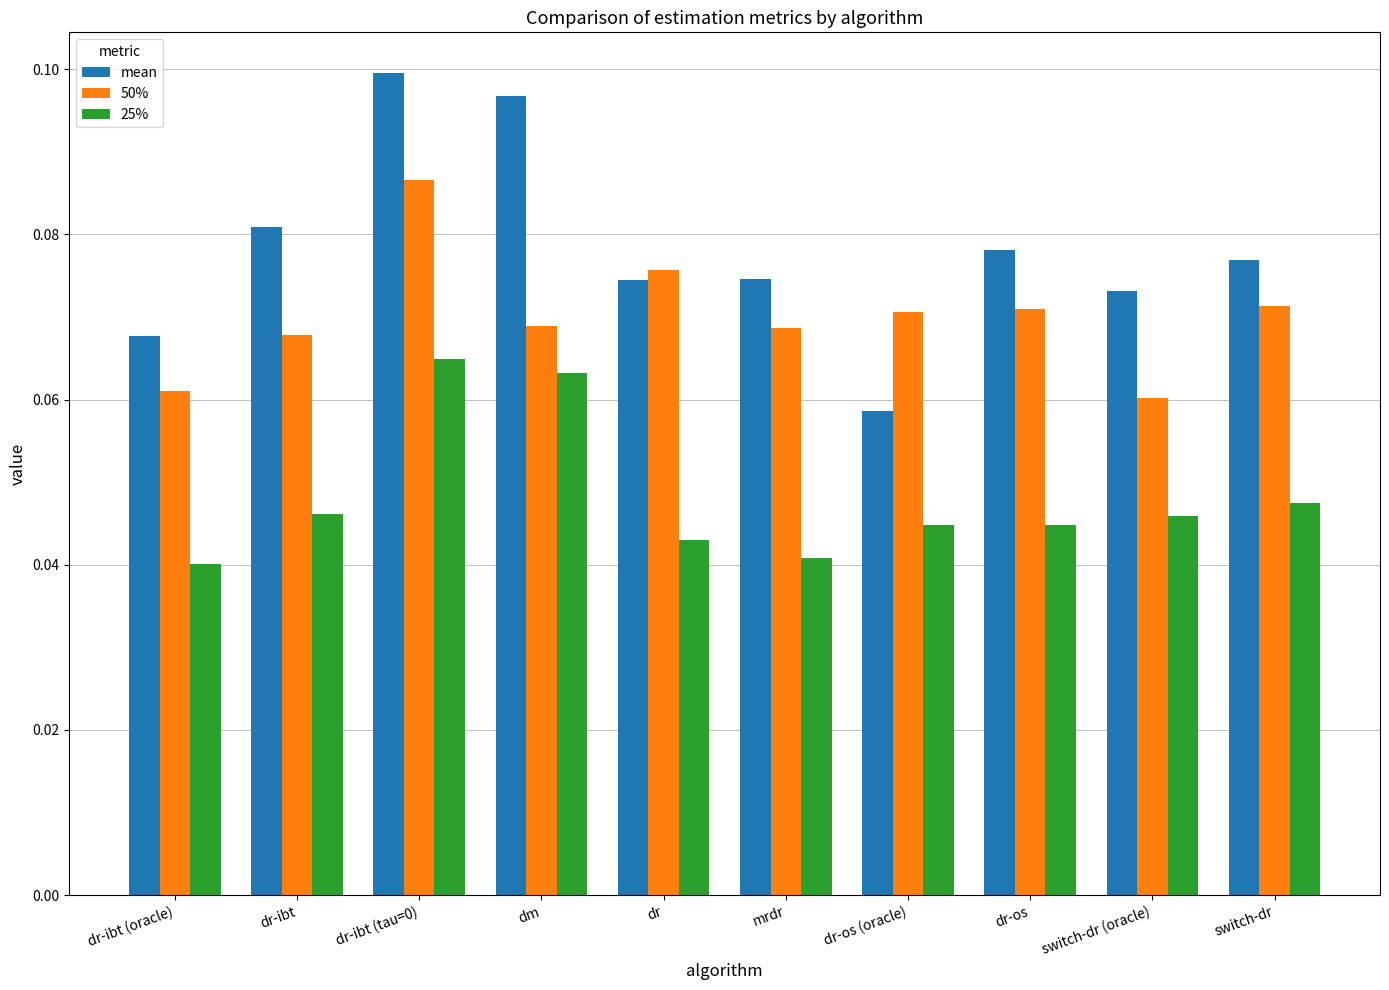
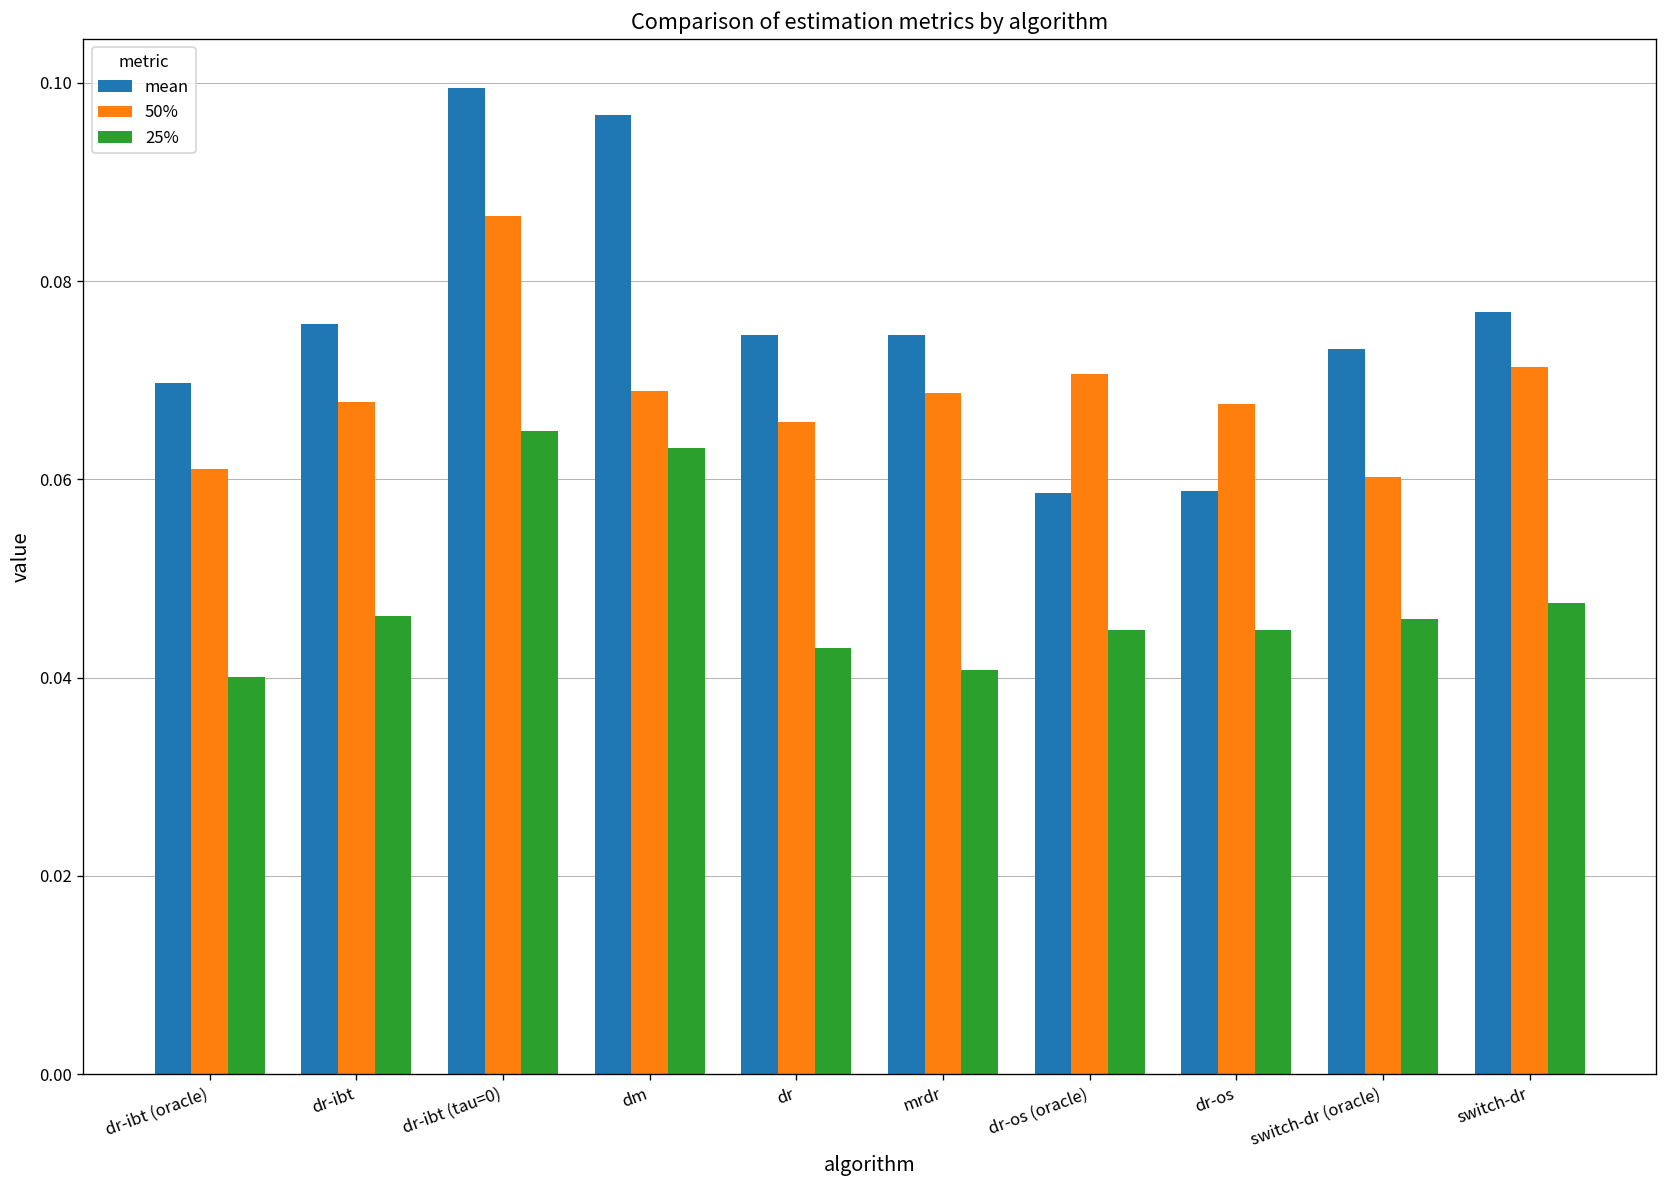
  {
    "mean": {
-     "dr-ibt (oracle)": 0.068,
-     "dr-ibt": 0.081,
+     "dr-ibt (oracle)": 0.070,
+     "dr-ibt": 0.076,
      "dr-ibt (tau=0)": 0.099,
      "dm": 0.097,
      "dr": 0.075,
      "mrdr": 0.075,
      "dr-os (oracle)": 0.059,
-     "dr-os": 0.078,
+     "dr-os": 0.059,
      "switch-dr (oracle)": 0.073,
      "switch-dr": 0.077
    },
    "50%": {
      "dr-ibt (oracle)": 0.061,
      "dr-ibt": 0.068,
      "dr-ibt (tau=0)": 0.087,
      "dm": 0.069,
-     "dr": 0.076,
+     "dr": 0.066,
      "mrdr": 0.069,
      "dr-os (oracle)": 0.071,
-     "dr-os": 0.071,
+     "dr-os": 0.068,
      "switch-dr (oracle)": 0.060,
      "switch-dr": 0.071
    },
    "25%": {
      "dr-ibt (oracle)": 0.040,
      "dr-ibt": 0.046,
      "dr-ibt (tau=0)": 0.065,
      "dm": 0.063,
      "dr": 0.043,
      "mrdr": 0.041,
      "dr-os (oracle)": 0.045,
      "dr-os": 0.045,
      "switch-dr (oracle)": 0.046,
      "switch-dr": 0.048
    }
  }
